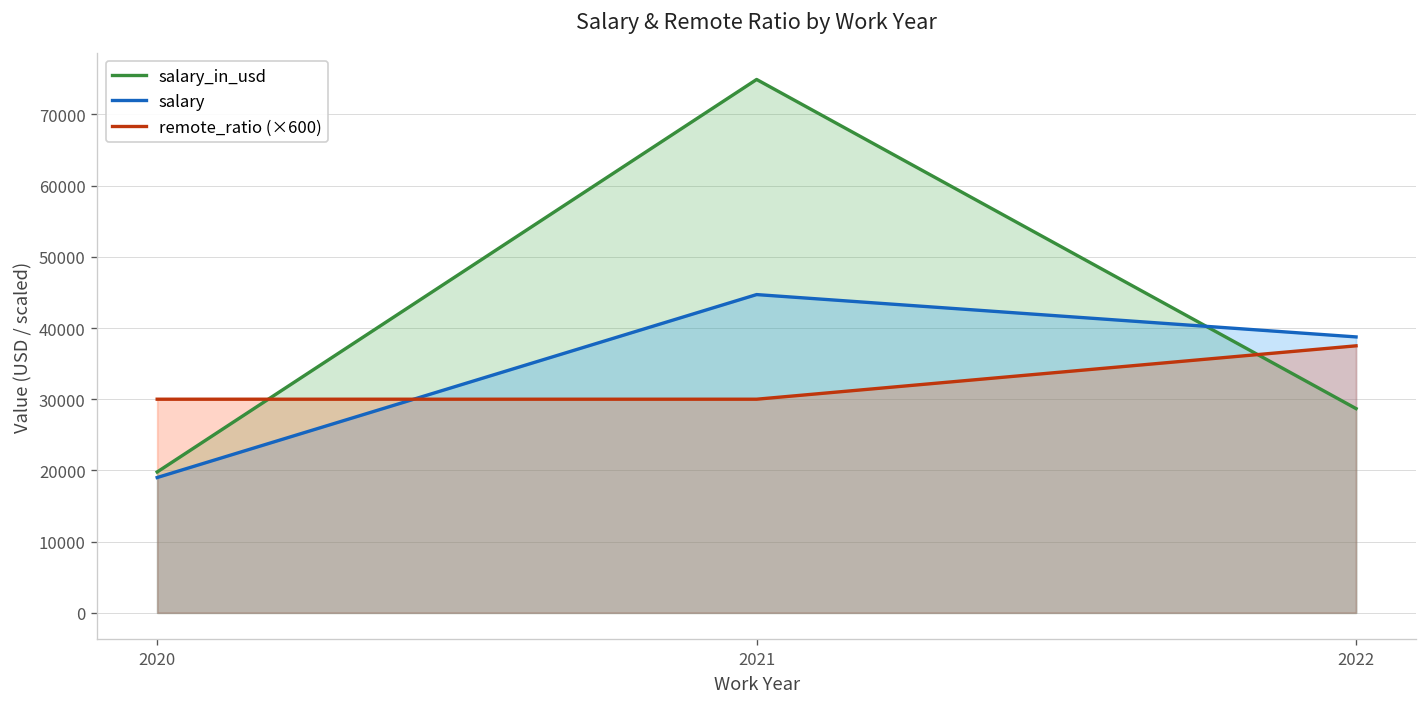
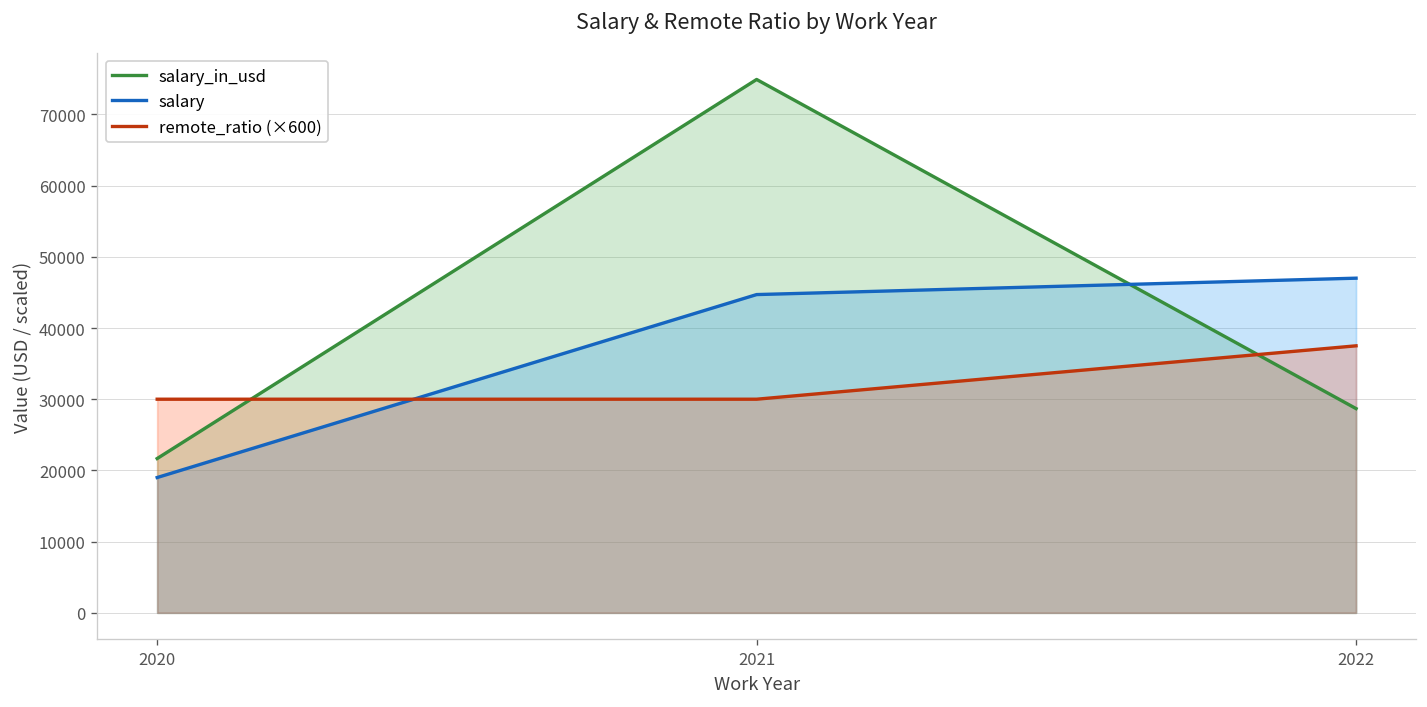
  {
    "salary_in_usd": {
-     "2020": 20000,
+     "2020": 22000,
      "2021": 75000,
      "2022": 29000
    },
    "salary": {
      "2020": 19000,
      "2021": 45000,
-     "2022": 39000
+     "2022": 47000
    },
    "remote_ratio (×600)": {
      "2020": 30000,
      "2021": 30000,
      "2022": 38000
    }
  }
